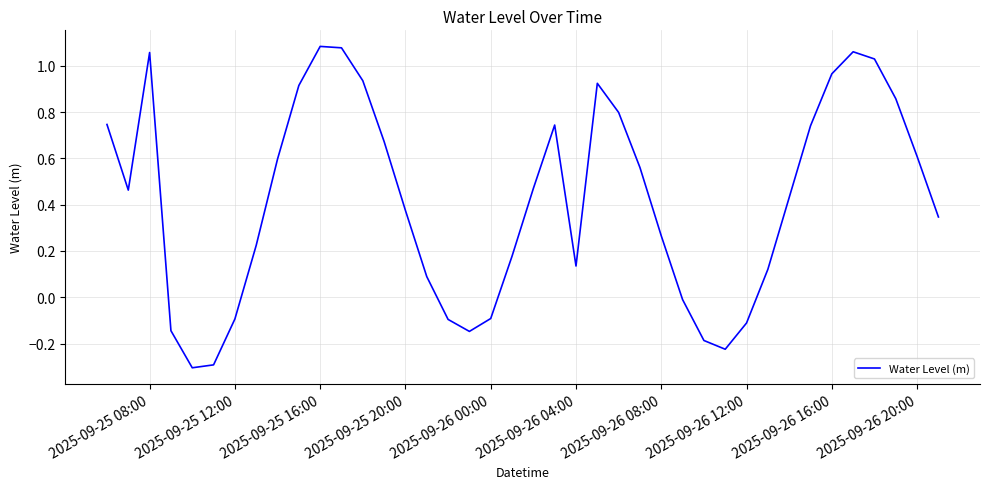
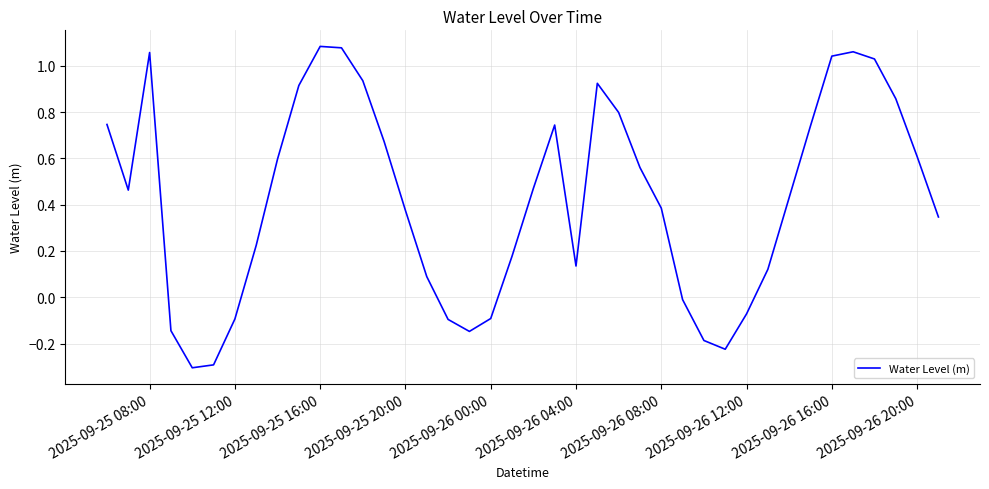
  {
    "2025-09-25 08:00": 1.06,
    "2025-09-25 12:00": -0.09,
    "2025-09-25 16:00": 1.08,
    "2025-09-25 20:00": 0.37,
    "2025-09-26 00:00": -0.09,
    "2025-09-26 04:00": 0.13,
-   "2025-09-26 08:00": 0.27,
-   "2025-09-26 12:00": -0.11,
-   "2025-09-26 16:00": 0.97,
+   "2025-09-26 08:00": 0.39,
+   "2025-09-26 12:00": -0.07,
+   "2025-09-26 16:00": 1.04,
    "2025-09-26 20:00": 0.61
  }
